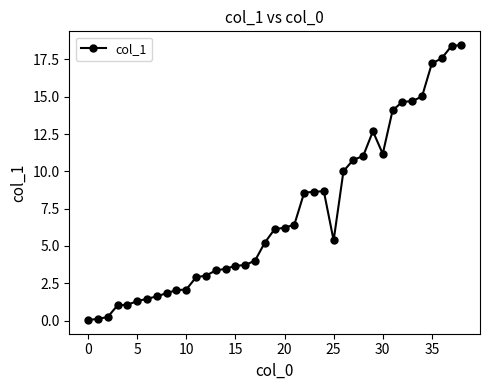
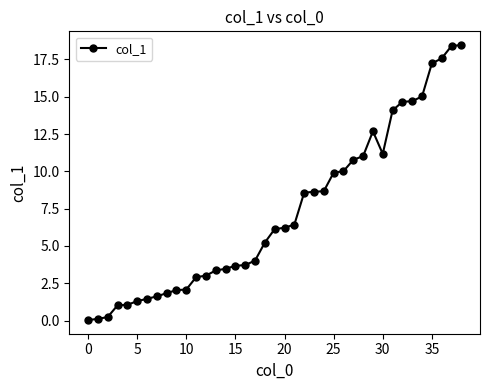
  {
    "0": 0.0,
    "5": 1.3,
    "10": 2.1,
    "15": 3.7,
    "20": 6.2,
-   "25": 5.4,
+   "25": 9.9,
    "30": 11.2,
    "35": 17.2
  }
